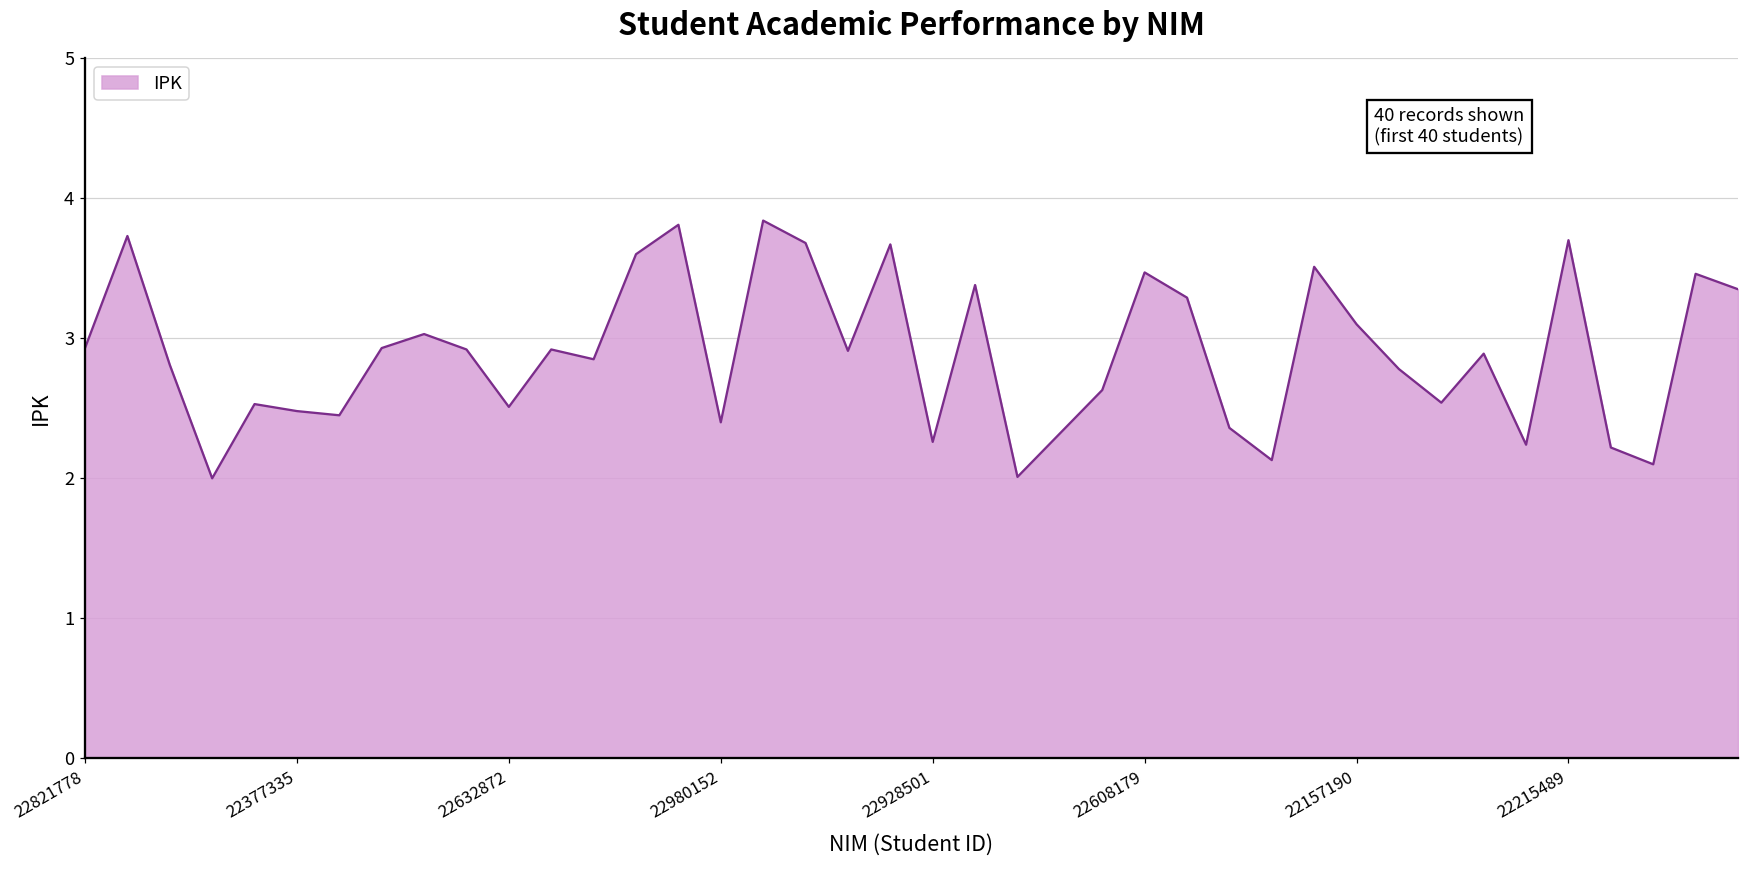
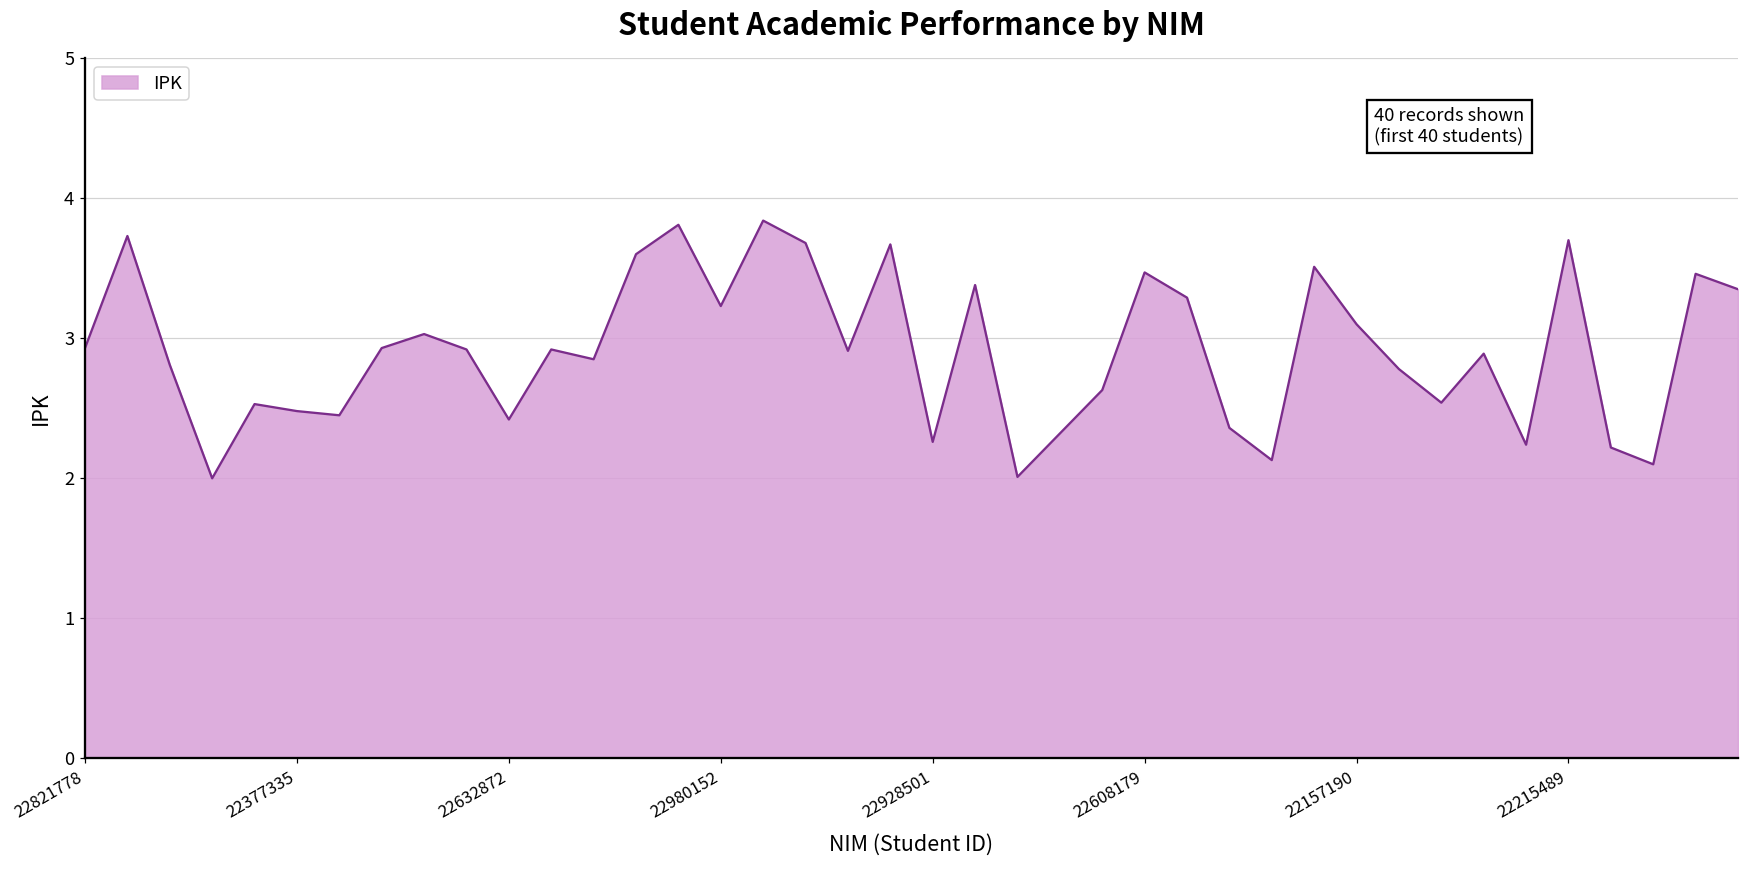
  {
    "22821778": 2.93,
    "22377335": 2.48,
-   "22632872": 2.51,
-   "22980152": 2.40,
+   "22632872": 2.42,
+   "22980152": 3.23,
    "22928501": 2.26,
    "22608179": 3.47,
    "22157190": 3.10,
    "22215489": 3.70
  }
